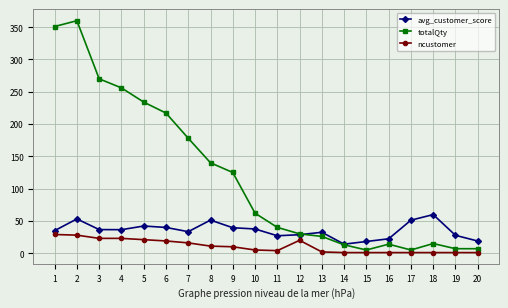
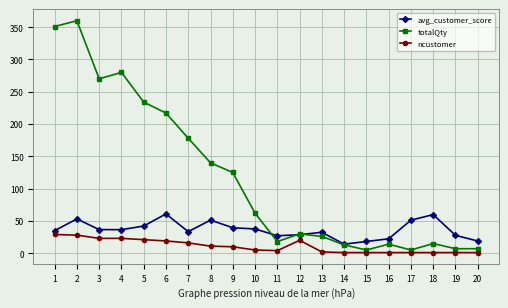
  {
    "avg_customer_score": {
      "1": 30,
      "2": 50,
      "3": 40,
      "4": 40,
      "5": 40,
-     "6": 40,
+     "6": 60,
      "7": 30,
      "8": 50,
      "9": 40,
      "10": 40,
      "11": 30,
      "13": 30,
      "15": 20,
      "16": 20,
      "17": 50,
      "18": 60,
      "19": 30,
      "20": 20
    },
    "totalQty": {
      "1": 350,
      "2": 360,
      "3": 270,
-     "4": 260,
+     "4": 280,
      "5": 230,
      "6": 220,
      "7": 180,
      "8": 140,
      "9": 130,
      "10": 60,
-     "11": 40,
+     "11": 20,
      "13": 30,
      "15": 10,
      "16": 10,
      "17": 10,
      "18": 20,
      "19": 10,
      "20": 10
    },
    "ncustomer": {
      "1": 30,
      "2": 30,
      "3": 20,
      "4": 20,
      "5": 20,
      "6": 20,
      "7": 20,
      "8": 10,
      "9": 10,
      "10": 10,
      "11": 0,
      "12": 20,
      "13": 0,
      "14": 0,
      "15": 0,
      "16": 0,
      "17": 0,
      "18": 0,
      "19": 0,
      "20": 0
    }
  }
